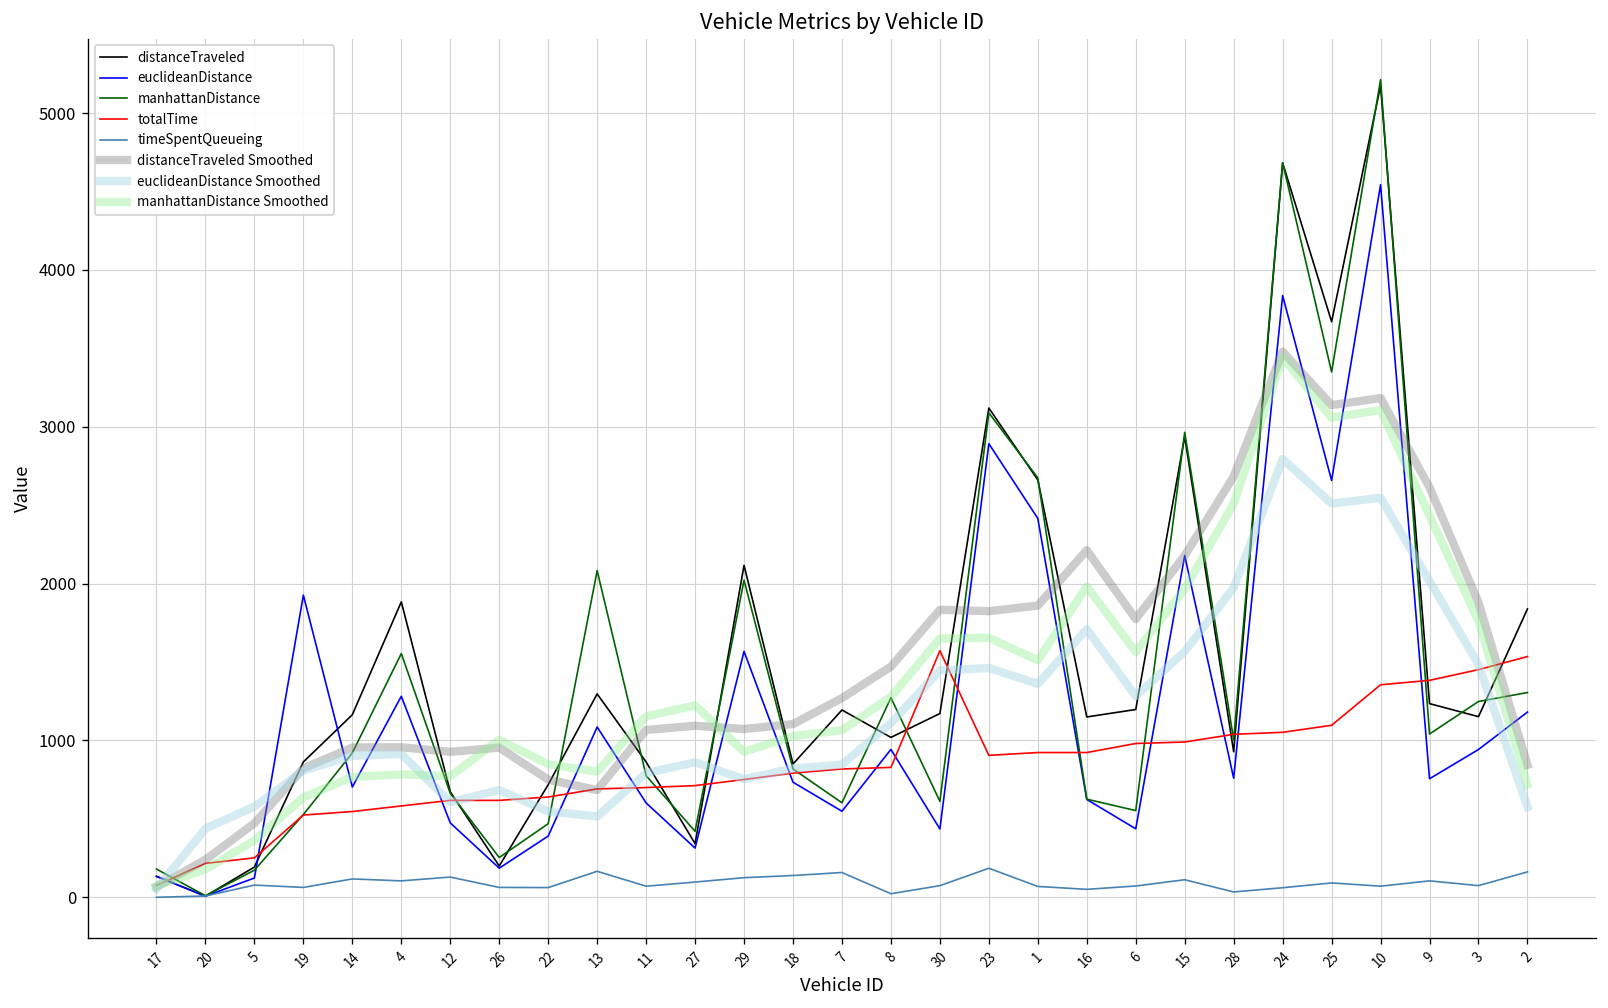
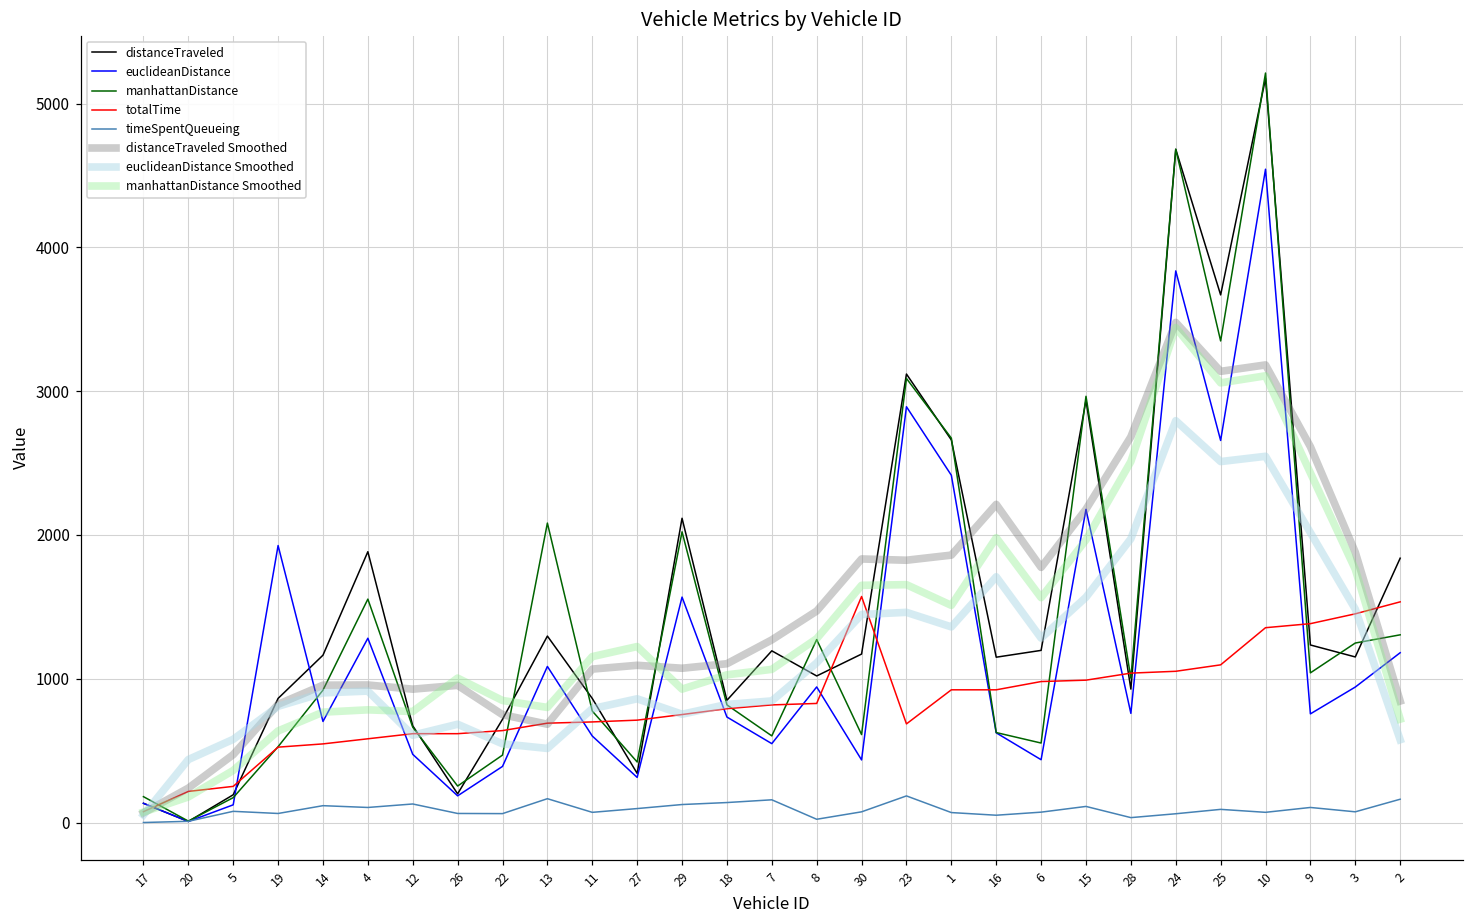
  {
    "distanceTraveled": {
      "5": 190,
      "19": 860,
      "14": 1160,
      "4": 1880,
      "22": 720,
      "13": 1300,
      "11": 860,
      "27": 340,
      "29": 2120,
      "18": 850,
      "7": 1190,
      "8": 1020,
      "30": 1170,
      "23": 3120,
      "16": 1150,
      "6": 1200,
      "15": 2940,
      "28": 930,
      "25": 3670,
      "10": 5180,
      "9": 1230,
      "3": 1150,
      "2": 1840
    },
    "euclideanDistance": {
      "5": 120,
      "19": 1930,
      "14": 700,
      "4": 1280,
      "12": 470,
      "22": 390,
      "13": 1090,
      "11": 600,
      "27": 310,
      "29": 1570,
      "18": 730,
      "7": 550,
      "8": 940,
      "30": 440,
      "23": 2890,
      "1": 2420,
      "6": 440,
      "28": 760,
      "24": 3840,
      "25": 2660,
      "10": 4540,
      "9": 760,
      "3": 940,
      "2": 1180
    },
    "manhattanDistance": {
      "17": 180,
      "5": 170,
      "4": 1550,
      "26": 250,
      "22": 470,
      "13": 2080,
      "27": 420,
      "29": 2020,
      "7": 600,
      "30": 610,
      "23": 3090,
      "6": 550,
      "15": 2960,
      "28": 1000,
      "25": 3350,
      "10": 5210,
      "9": 1040,
      "3": 1250,
      "2": 1310
    },
    "totalTime": {
      "20": 220,
      "5": 250,
      "14": 550,
      "4": 580,
      "26": 620,
      "22": 640,
      "11": 700,
      "27": 710,
      "18": 790,
      "7": 820,
      "8": 830,
      "30": 1570,
-     "23": 900,
+     "23": 690,
      "1": 920,
      "16": 920,
      "6": 980,
      "15": 990,
      "28": 1040,
      "24": 1050,
      "25": 1100,
      "10": 1360,
      "9": 1380,
      "3": 1450,
      "2": 1530
    },
    "timeSpentQueueing": {
      "17": 0,
      "5": 80,
      "19": 60,
      "14": 120,
      "4": 100,
      "12": 130,
      "26": 60,
      "22": 60,
      "13": 170,
      "11": 70,
      "27": 100,
      "29": 130,
      "18": 140,
      "7": 160,
      "8": 20,
      "30": 70,
      "23": 190,
      "1": 70,
      "16": 50,
      "6": 70,
      "15": 110,
      "28": 30,
      "24": 60,
      "25": 90,
      "10": 70,
      "9": 100,
      "3": 70,
      "2": 160
    },
    "distanceTraveled Smoothed": {
      "20": 240,
      "5": 470,
      "14": 960,
      "4": 960,
      "12": 930,
      "26": 950,
      "22": 750,
      "11": 1070,
      "27": 1090,
      "29": 1070,
      "18": 1100,
      "7": 1270,
      "8": 1470,
      "30": 1830,
      "23": 1820,
      "1": 1860,
      "16": 2210,
      "6": 1770,
      "28": 2680,
      "24": 3480,
      "25": 3140,
      "10": 3180,
      "9": 2610,
      "3": 1880,
      "2": 850
    }
  }
